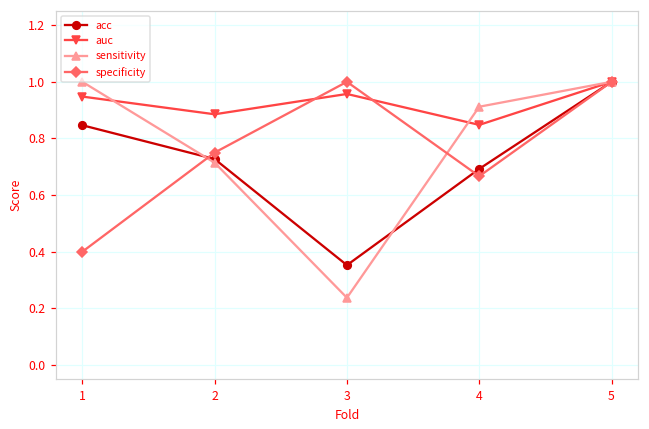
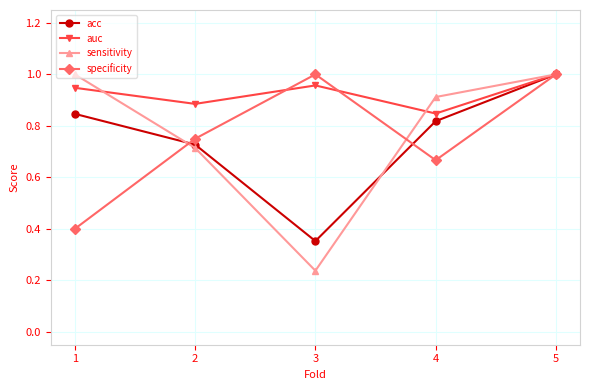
  {
    "acc": {
      "1": 0.85,
      "2": 0.73,
      "3": 0.35,
-     "4": 0.69
+     "4": 0.82
    },
    "sensitivity": {
      "2": 0.71,
      "3": 0.24,
      "4": 0.91
    }
  }
